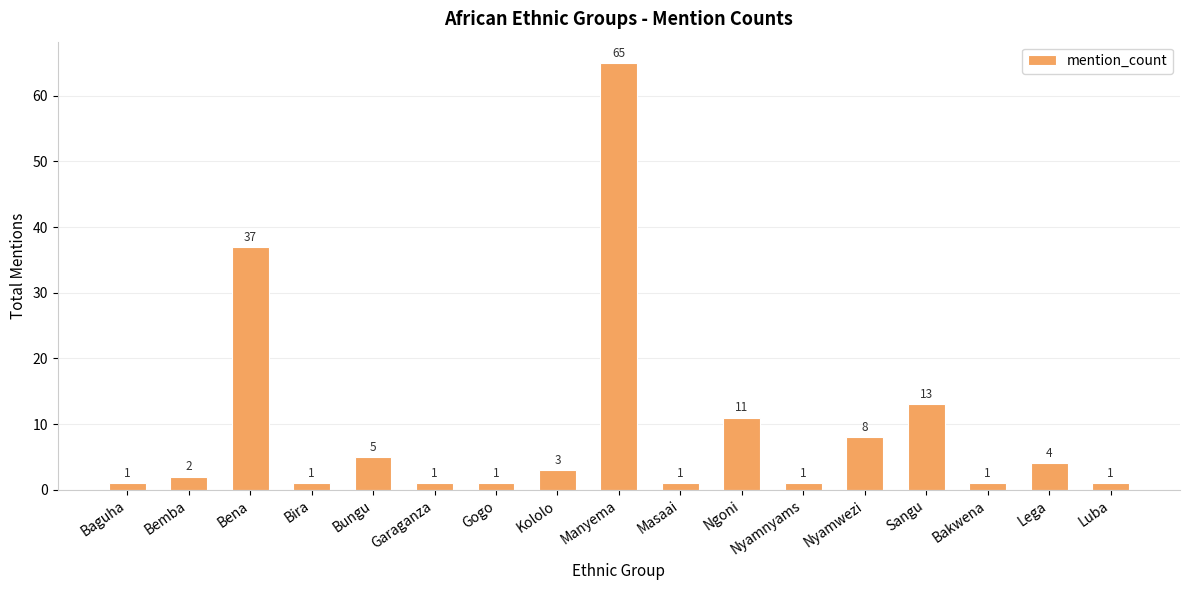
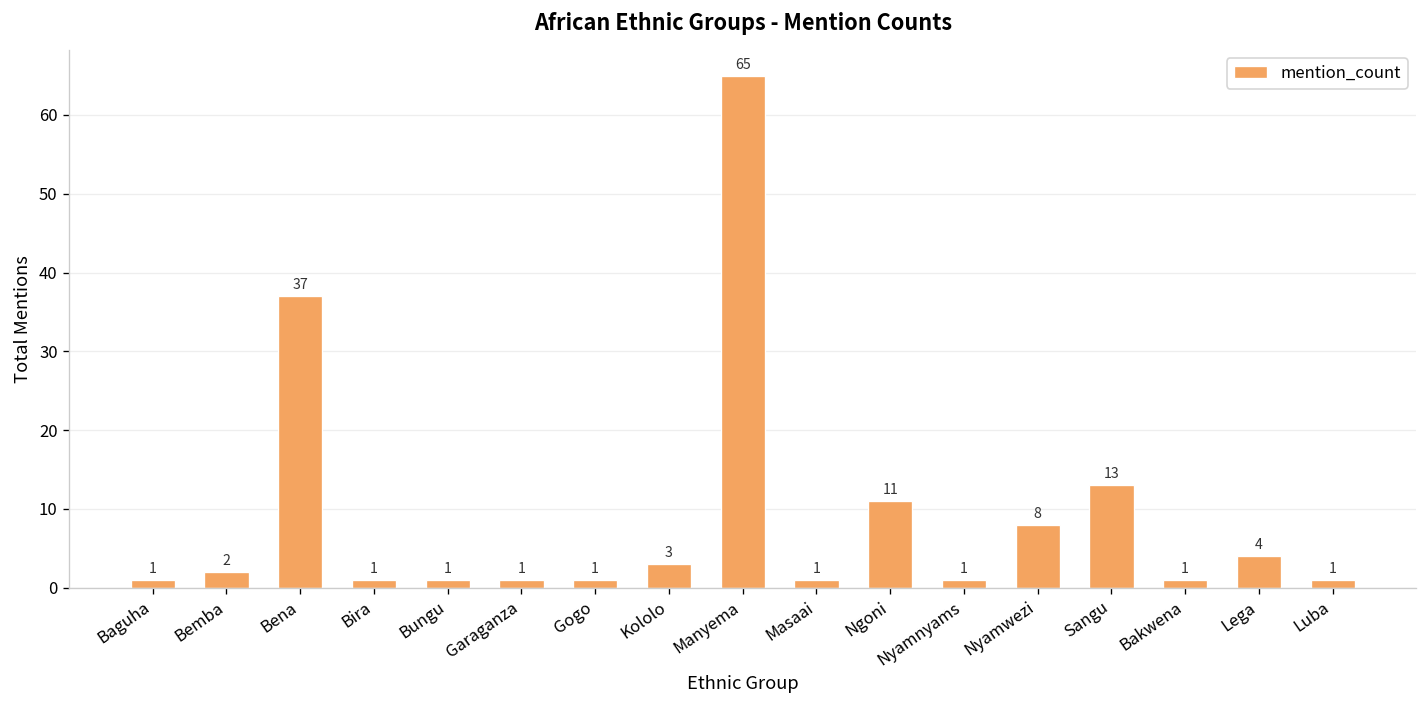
  {
    "Baguha": 1,
    "Bemba": 2,
    "Bena": 37,
    "Bira": 1,
-   "Bungu": 5,
+   "Bungu": 1,
    "Garaganza": 1,
    "Gogo": 1,
    "Kololo": 3,
    "Manyema": 65,
    "Masaai": 1,
    "Ngoni": 11,
    "Nyamnyams": 1,
    "Nyamwezi": 8,
    "Sangu": 13,
    "Bakwena": 1,
    "Lega": 4,
    "Luba": 1
  }
